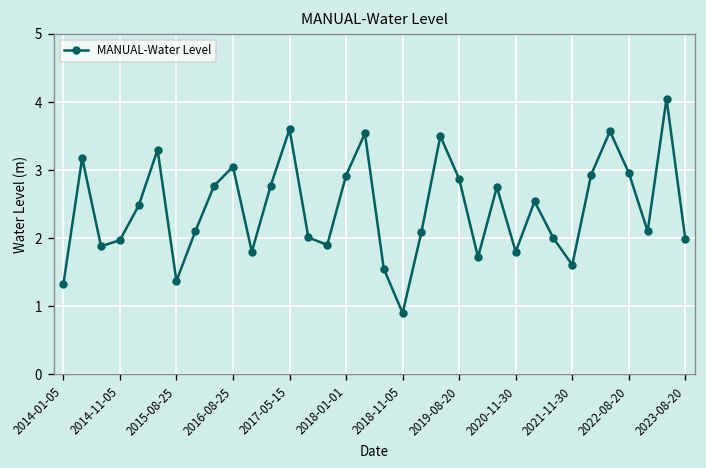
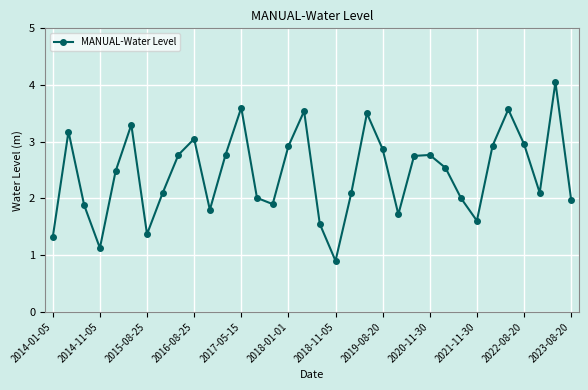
  {
    "2014-01-05": 1.3,
-   "2014-11-05": 2.0,
+   "2014-11-05": 1.1,
    "2015-08-25": 1.4,
    "2016-08-25": 3.0,
    "2017-05-15": 3.6,
    "2018-01-01": 2.9,
    "2018-11-05": 0.9,
    "2019-08-20": 2.9,
-   "2020-11-30": 1.8,
+   "2020-11-30": 2.8,
    "2021-11-30": 1.6,
    "2022-08-20": 3.0,
    "2023-08-20": 2.0
  }
